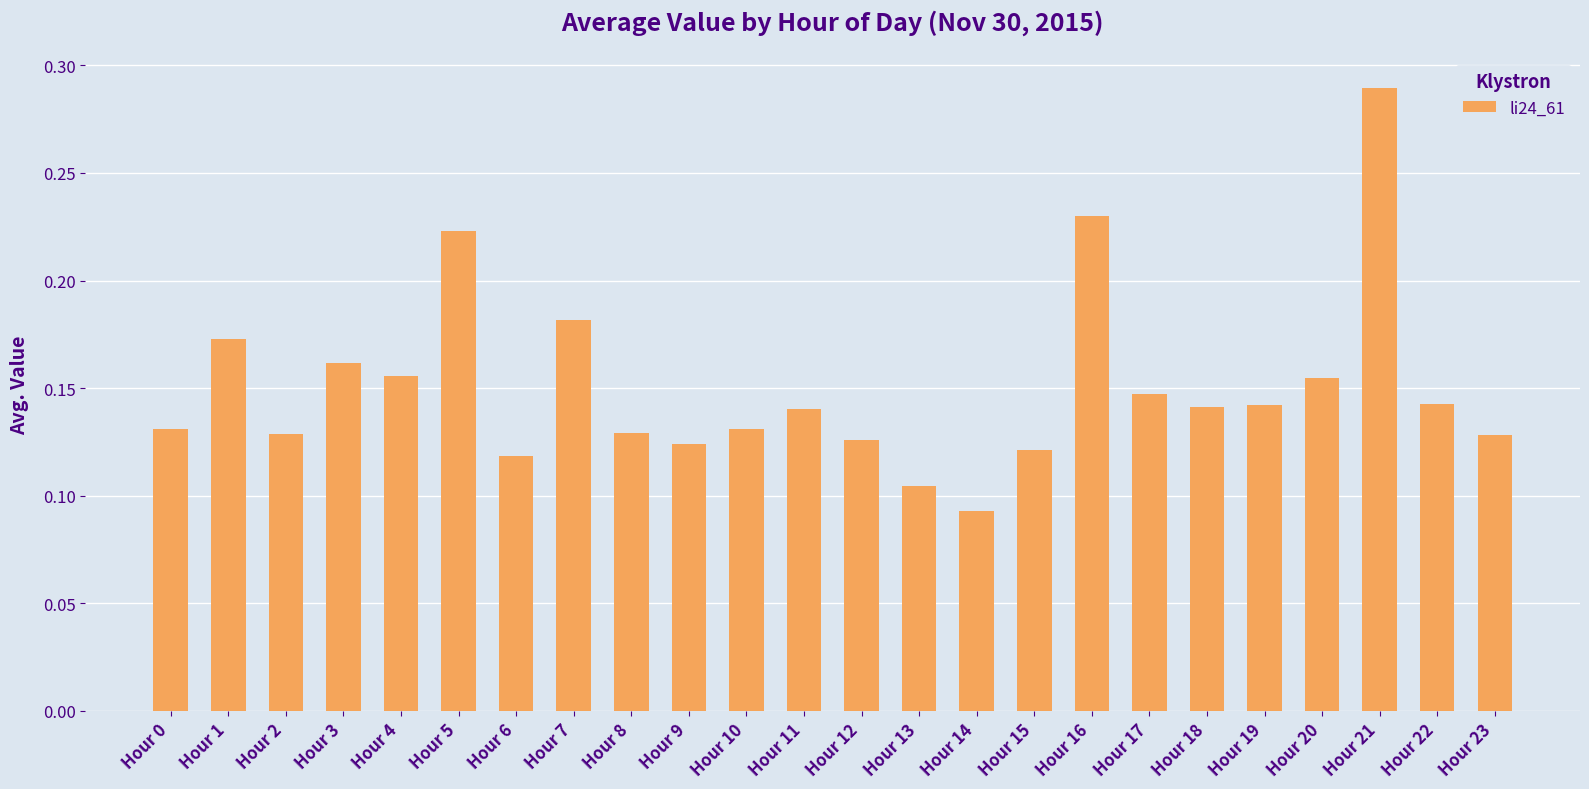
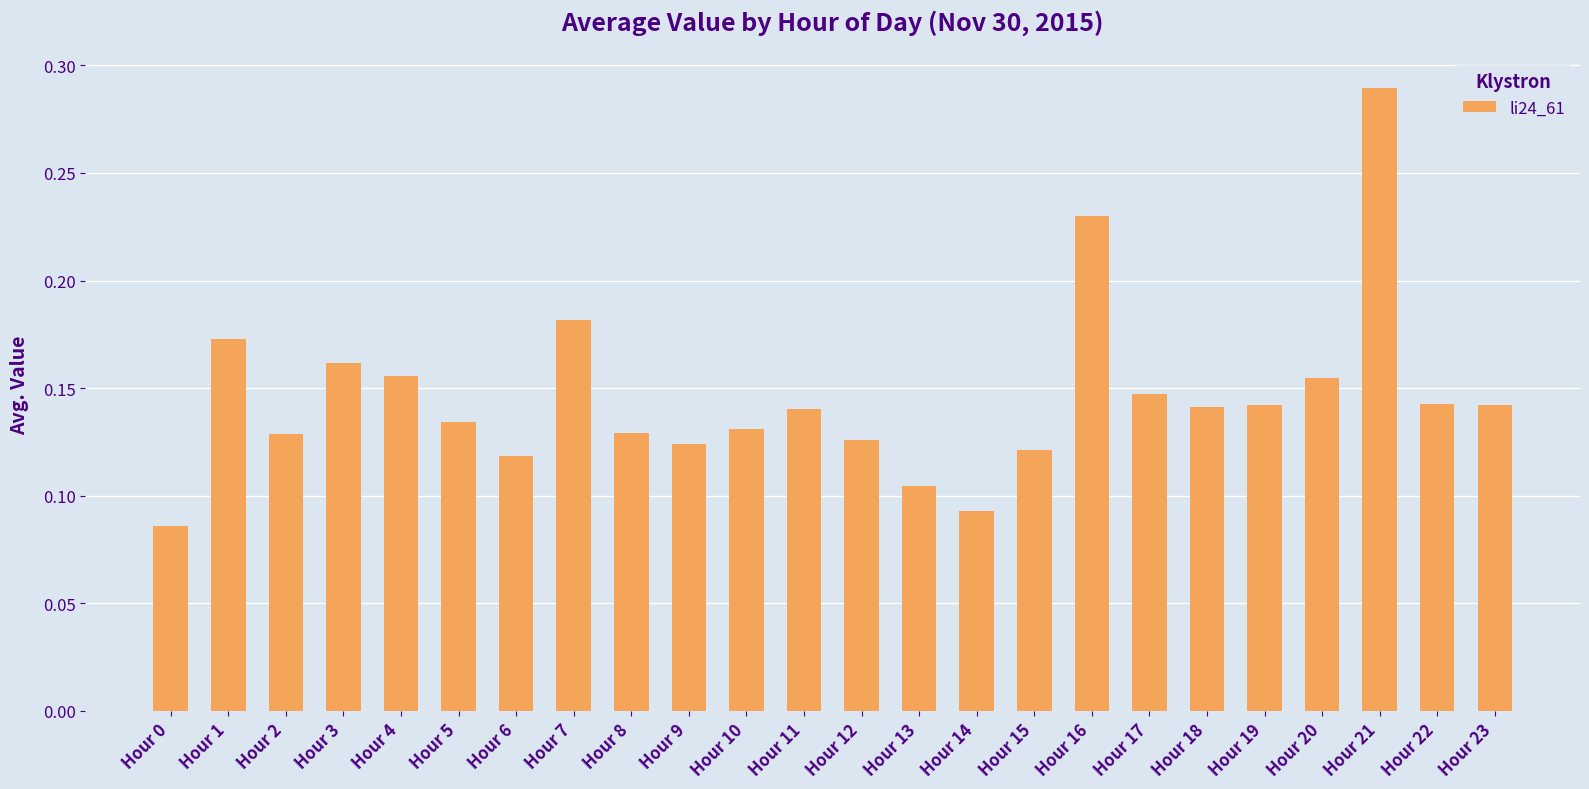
  {
-   "Hour 0": 0.131,
+   "Hour 0": 0.086,
    "Hour 1": 0.173,
    "Hour 2": 0.129,
    "Hour 3": 0.162,
    "Hour 4": 0.156,
-   "Hour 5": 0.223,
+   "Hour 5": 0.134,
    "Hour 6": 0.118,
    "Hour 7": 0.182,
    "Hour 8": 0.129,
    "Hour 9": 0.124,
    "Hour 10": 0.131,
    "Hour 11": 0.140,
    "Hour 12": 0.126,
    "Hour 13": 0.105,
    "Hour 14": 0.093,
    "Hour 15": 0.121,
    "Hour 16": 0.230,
    "Hour 17": 0.147,
    "Hour 18": 0.141,
    "Hour 19": 0.142,
    "Hour 20": 0.155,
    "Hour 21": 0.289,
    "Hour 22": 0.143,
-   "Hour 23": 0.128
+   "Hour 23": 0.142
  }
